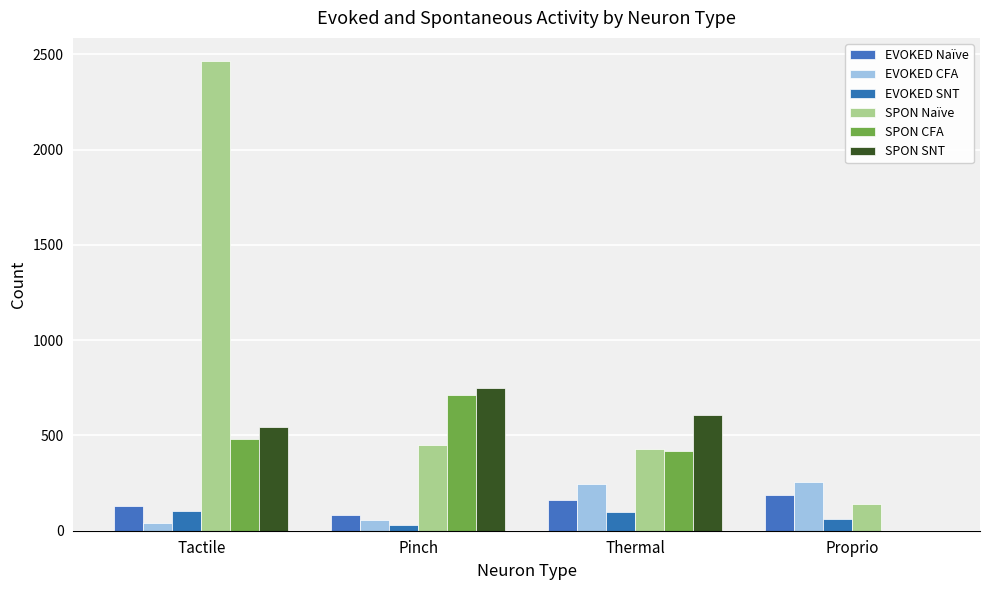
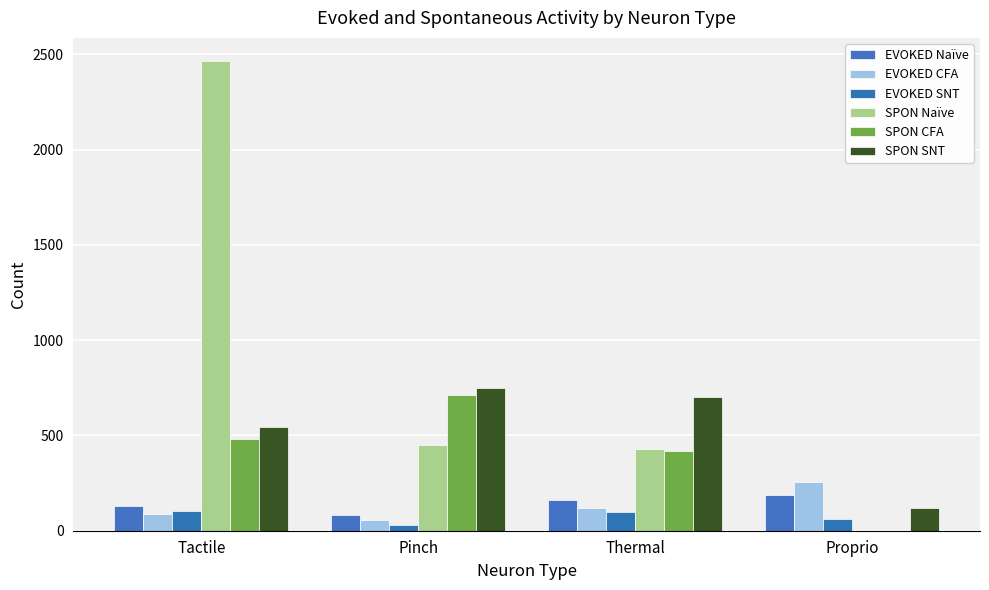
  {
    "EVOKED CFA": {
-     "Tactile": 40,
+     "Tactile": 90,
      "Pinch": 60,
-     "Thermal": 240,
+     "Thermal": 120,
      "Proprio": 250
    },
    "SPON Naïve": {
      "Tactile": 2460,
      "Pinch": 450,
      "Thermal": 430,
-     "Proprio": 140
+     "Proprio": 0
    },
    "SPON CFA": {
      "Tactile": 480,
      "Pinch": 710,
      "Thermal": 420,
      "Proprio": 0
    },
    "SPON SNT": {
      "Tactile": 540,
      "Pinch": 750,
-     "Thermal": 610,
-     "Proprio": 0
+     "Thermal": 700,
+     "Proprio": 120
    }
  }
